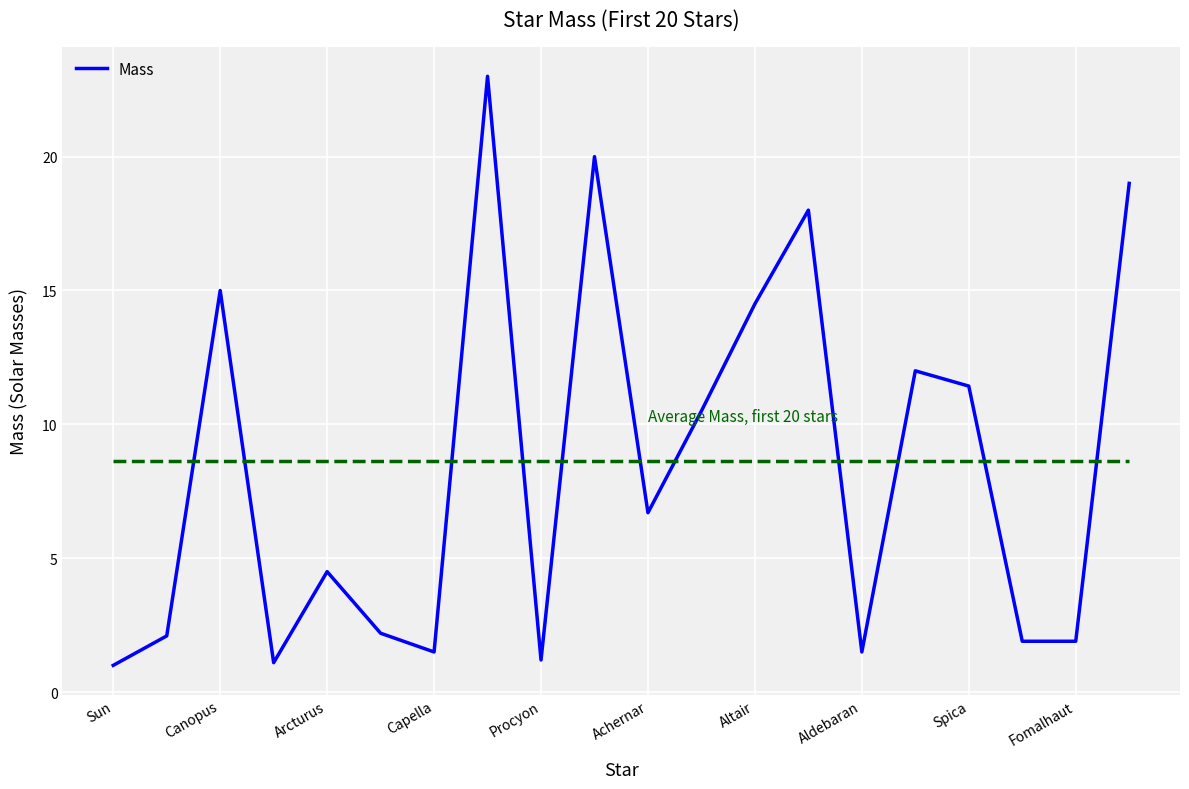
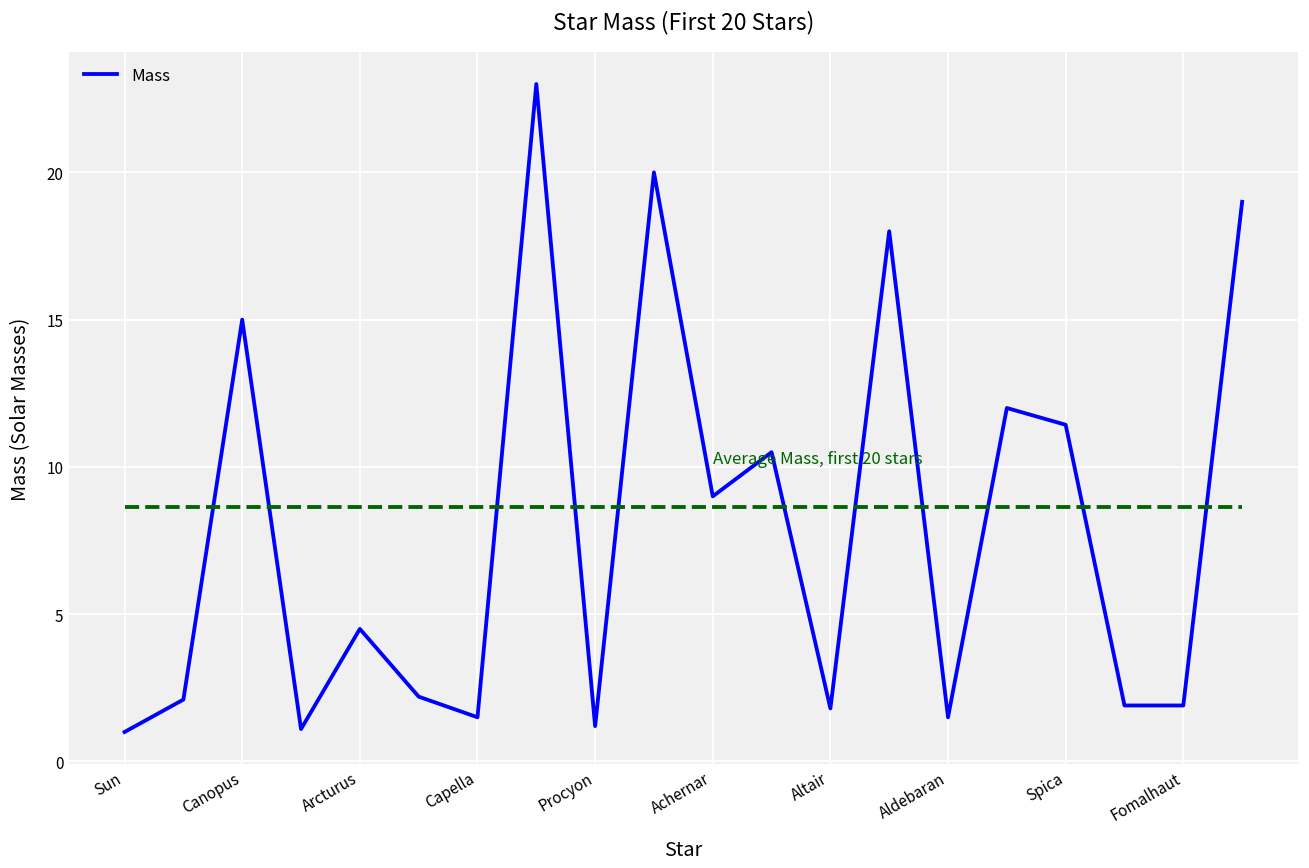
  {
    "Mass": {
      "Sun": 1.0,
      "Canopus": 15.0,
      "Arcturus": 4.5,
      "Capella": 1.5,
      "Procyon": 1.2,
-     "Achernar": 6.7,
-     "Altair": 14.5,
+     "Achernar": 9.0,
+     "Altair": 1.8,
      "Aldebaran": 1.5,
      "Spica": 11.4,
      "Fomalhaut": 1.9
    }
  }
